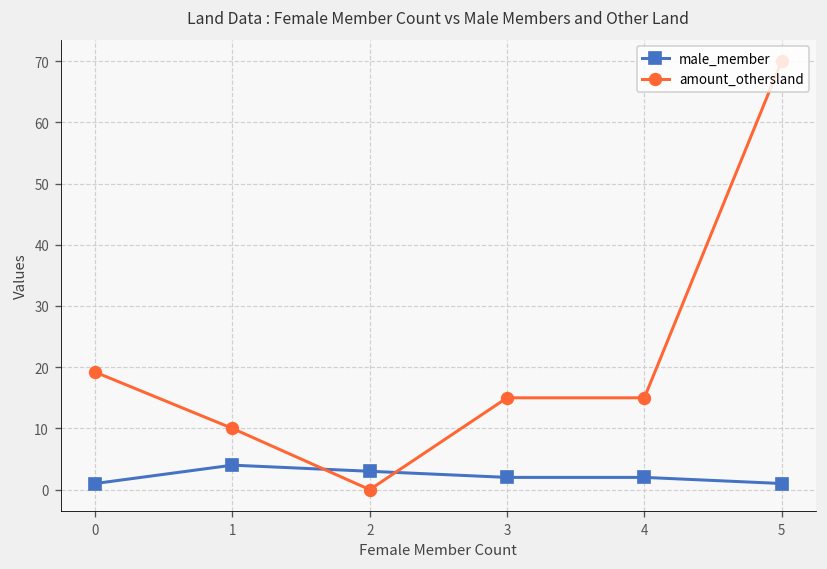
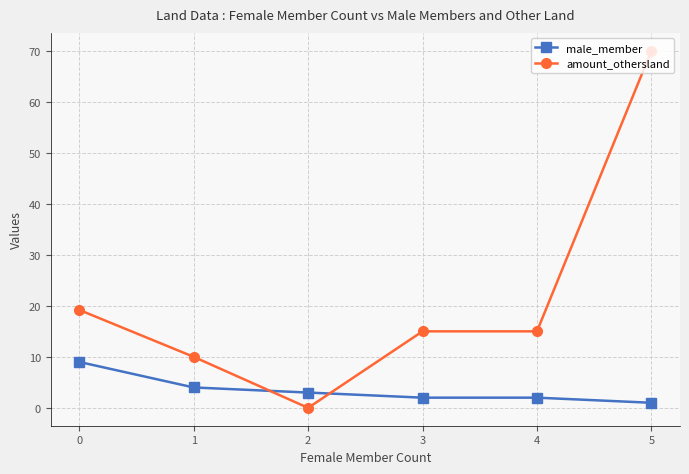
  {
    "male_member": {
-     "0": 1,
+     "0": 9,
      "1": 4,
      "2": 3,
      "3": 2,
      "4": 2,
      "5": 1
    },
    "amount_othersland": {
      "0": 19,
      "1": 10,
      "2": 0,
      "3": 15,
      "4": 15
    }
  }
